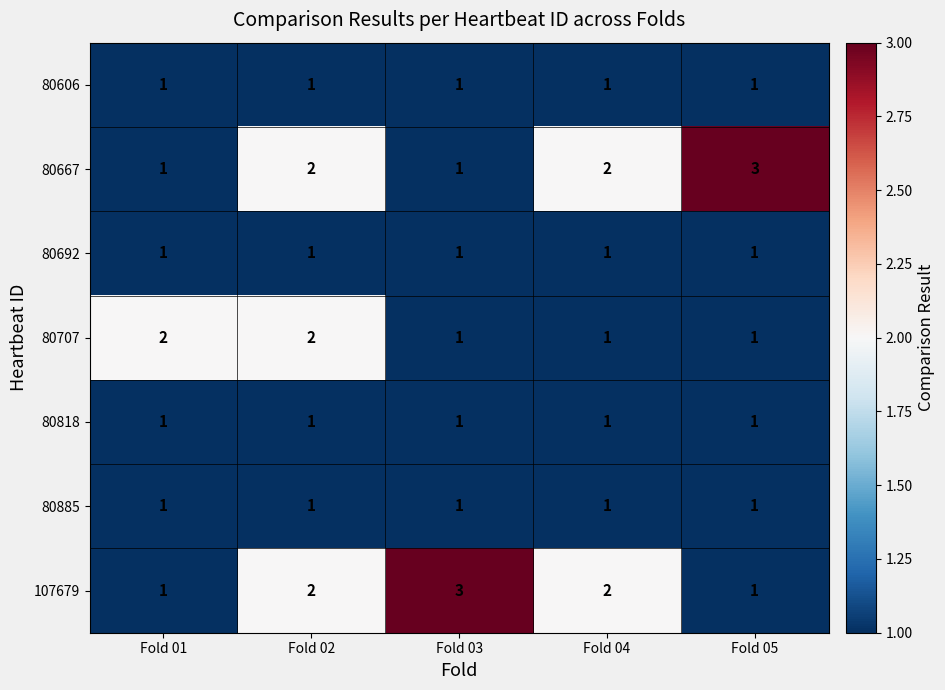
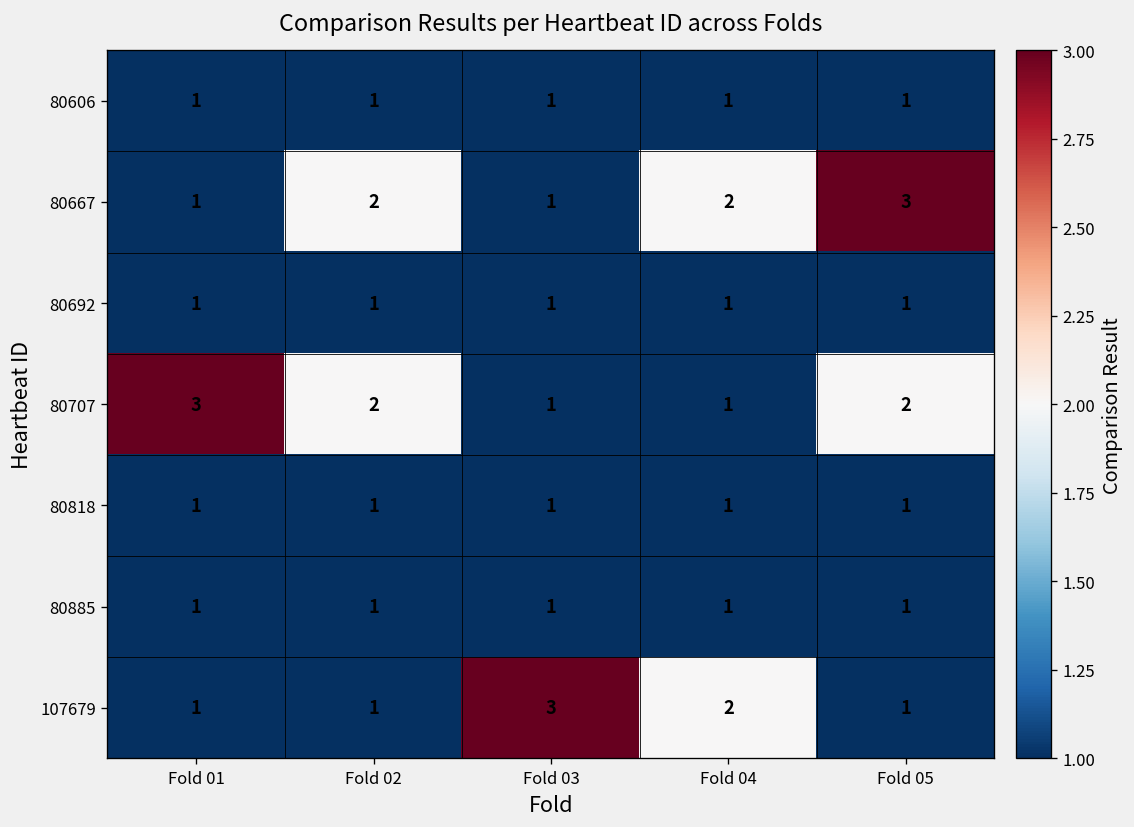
  {
    "80606": {
      "Fold 01": 1,
      "Fold 02": 1,
      "Fold 03": 1,
      "Fold 04": 1,
      "Fold 05": 1
    },
    "80667": {
      "Fold 01": 1,
      "Fold 02": 2,
      "Fold 03": 1,
      "Fold 04": 2,
      "Fold 05": 3
    },
    "80692": {
      "Fold 01": 1,
      "Fold 02": 1,
      "Fold 03": 1,
      "Fold 04": 1,
      "Fold 05": 1
    },
    "80707": {
-     "Fold 01": 2,
+     "Fold 01": 3,
      "Fold 02": 2,
      "Fold 03": 1,
      "Fold 04": 1,
-     "Fold 05": 1
+     "Fold 05": 2
    },
    "80818": {
      "Fold 01": 1,
      "Fold 02": 1,
      "Fold 03": 1,
      "Fold 04": 1,
      "Fold 05": 1
    },
    "80885": {
      "Fold 01": 1,
      "Fold 02": 1,
      "Fold 03": 1,
      "Fold 04": 1,
      "Fold 05": 1
    },
    "107679": {
      "Fold 01": 1,
-     "Fold 02": 2,
+     "Fold 02": 1,
      "Fold 03": 3,
      "Fold 04": 2,
      "Fold 05": 1
    }
  }
